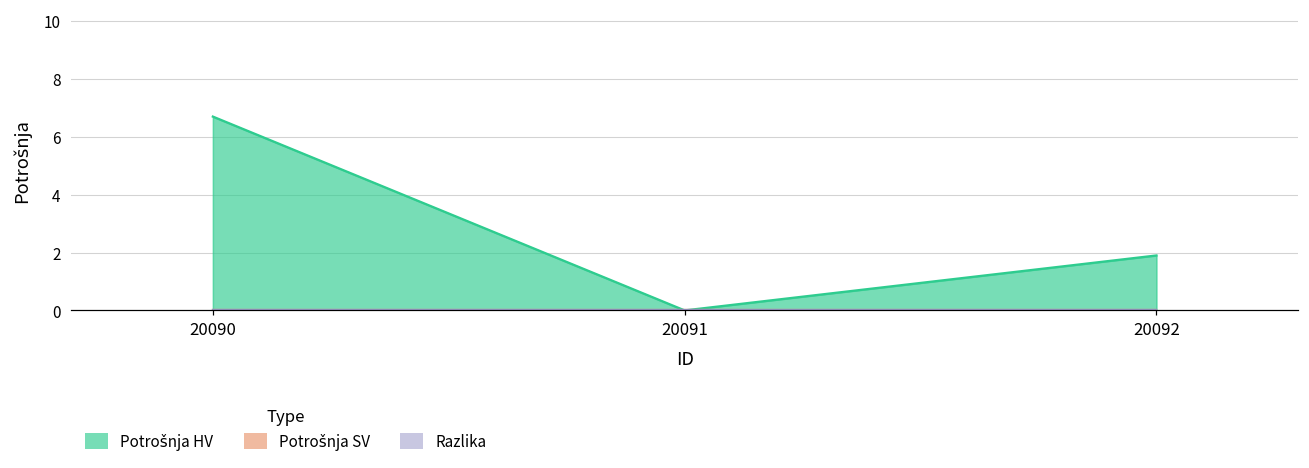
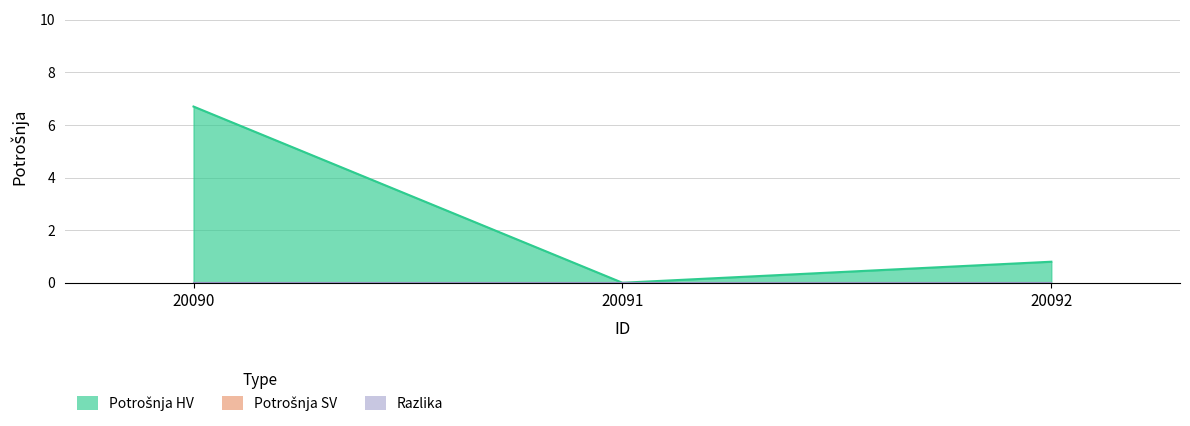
  {
    "Potrošnja HV": {
      "20090": 6.7,
-     "20092": 1.9
+     "20092": 0.8
    },
    "Razlika": {
      "20090": 0.0,
      "20092": 0.0
    }
  }
